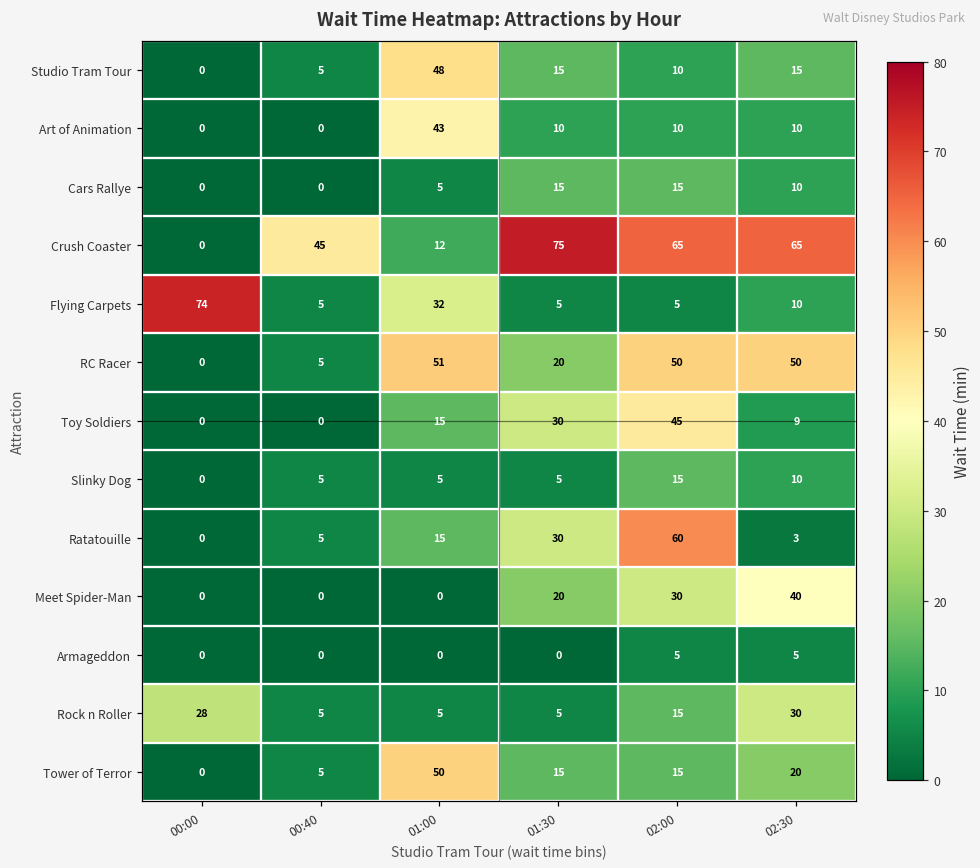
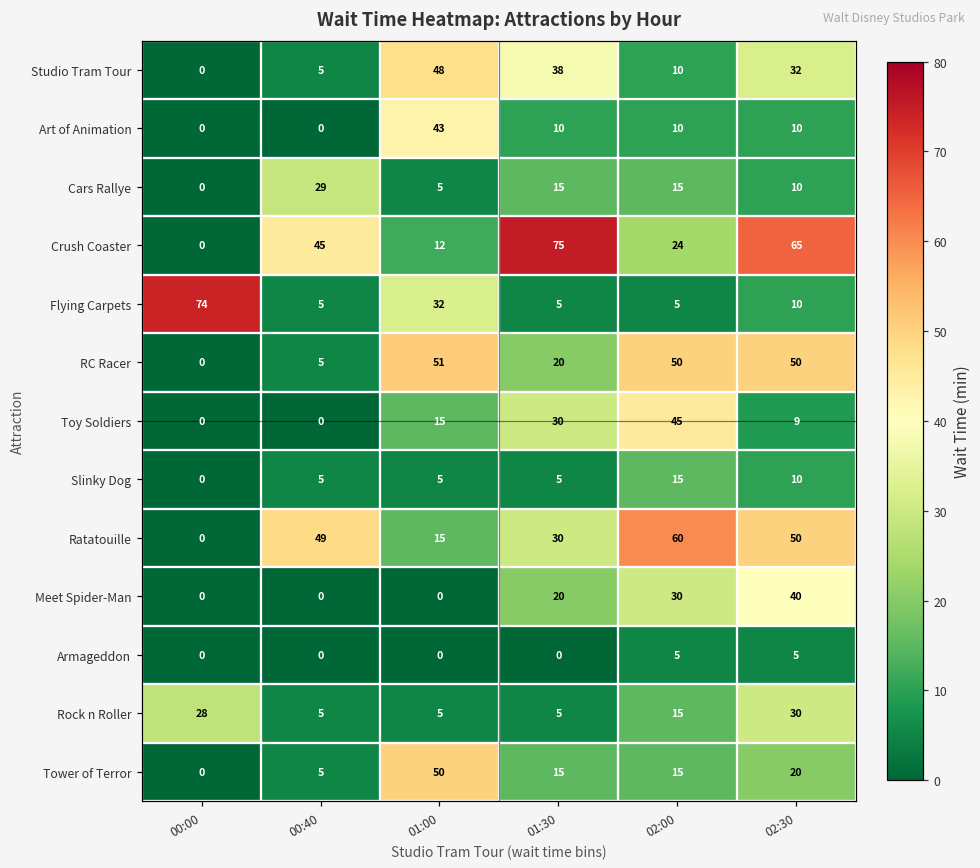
  {
    "Studio Tram Tour": {
      "00:00": 0,
      "00:40": 5,
      "01:00": 48,
-     "01:30": 15,
+     "01:30": 38,
      "02:00": 10,
-     "02:30": 15
+     "02:30": 32
    },
    "Art of Animation": {
      "00:00": 0,
      "00:40": 0,
      "01:00": 43,
      "01:30": 10,
      "02:00": 10,
      "02:30": 10
    },
    "Cars Rallye": {
      "00:00": 0,
-     "00:40": 0,
+     "00:40": 29,
      "01:00": 5,
      "01:30": 15,
      "02:00": 15,
      "02:30": 10
    },
    "Crush Coaster": {
      "00:00": 0,
      "00:40": 45,
      "01:00": 12,
      "01:30": 75,
-     "02:00": 65,
+     "02:00": 24,
      "02:30": 65
    },
    "Flying Carpets": {
      "00:00": 74,
      "00:40": 5,
      "01:00": 32,
      "01:30": 5,
      "02:00": 5,
      "02:30": 10
    },
    "RC Racer": {
      "00:00": 0,
      "00:40": 5,
      "01:00": 51,
      "01:30": 20,
      "02:00": 50,
      "02:30": 50
    },
    "Toy Soldiers": {
      "00:00": 0,
      "00:40": 0,
      "01:00": 15,
      "01:30": 30,
      "02:00": 45,
      "02:30": 9
    },
    "Slinky Dog": {
      "00:00": 0,
      "00:40": 5,
      "01:00": 5,
      "01:30": 5,
      "02:00": 15,
      "02:30": 10
    },
    "Ratatouille": {
      "00:00": 0,
-     "00:40": 5,
+     "00:40": 49,
      "01:00": 15,
      "01:30": 30,
      "02:00": 60,
-     "02:30": 3
+     "02:30": 50
    },
    "Meet Spider-Man": {
      "00:00": 0,
      "00:40": 0,
      "01:00": 0,
      "01:30": 20,
      "02:00": 30,
      "02:30": 40
    },
    "Armageddon": {
      "00:00": 0,
      "00:40": 0,
      "01:00": 0,
      "01:30": 0,
      "02:00": 5,
      "02:30": 5
    },
    "Rock n Roller": {
      "00:00": 28,
      "00:40": 5,
      "01:00": 5,
      "01:30": 5,
      "02:00": 15,
      "02:30": 30
    },
    "Tower of Terror": {
      "00:00": 0,
      "00:40": 5,
      "01:00": 50,
      "01:30": 15,
      "02:00": 15,
      "02:30": 20
    }
  }
